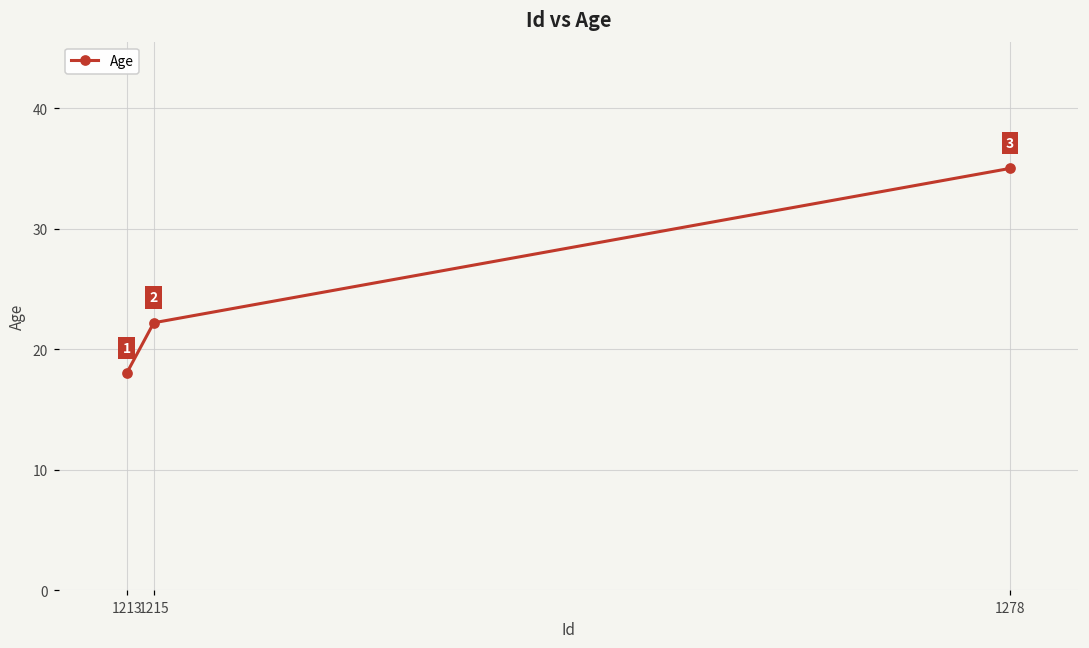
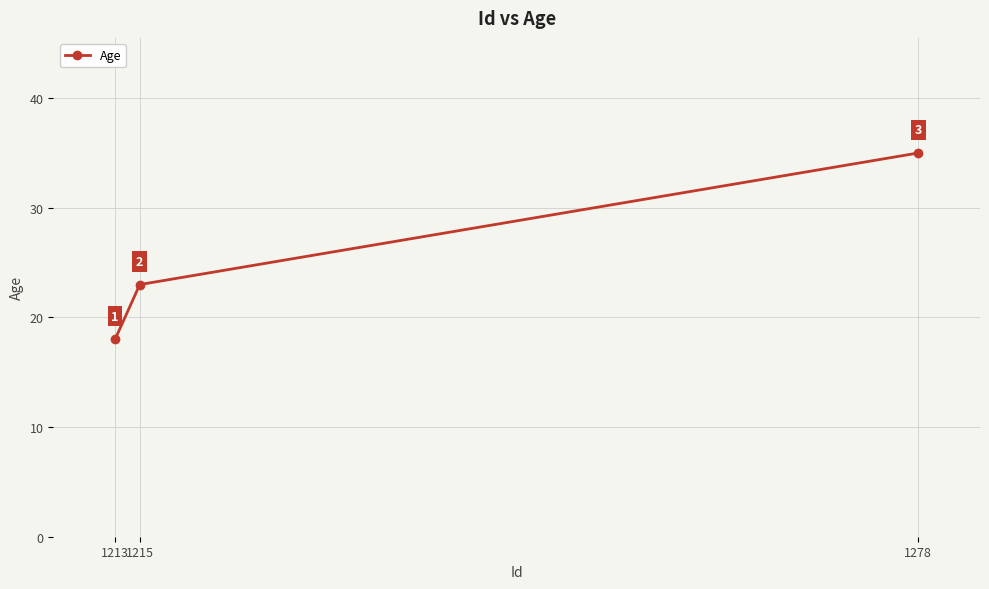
  {
-   "1215": 22.2
+   "1215": 23.0
  }
